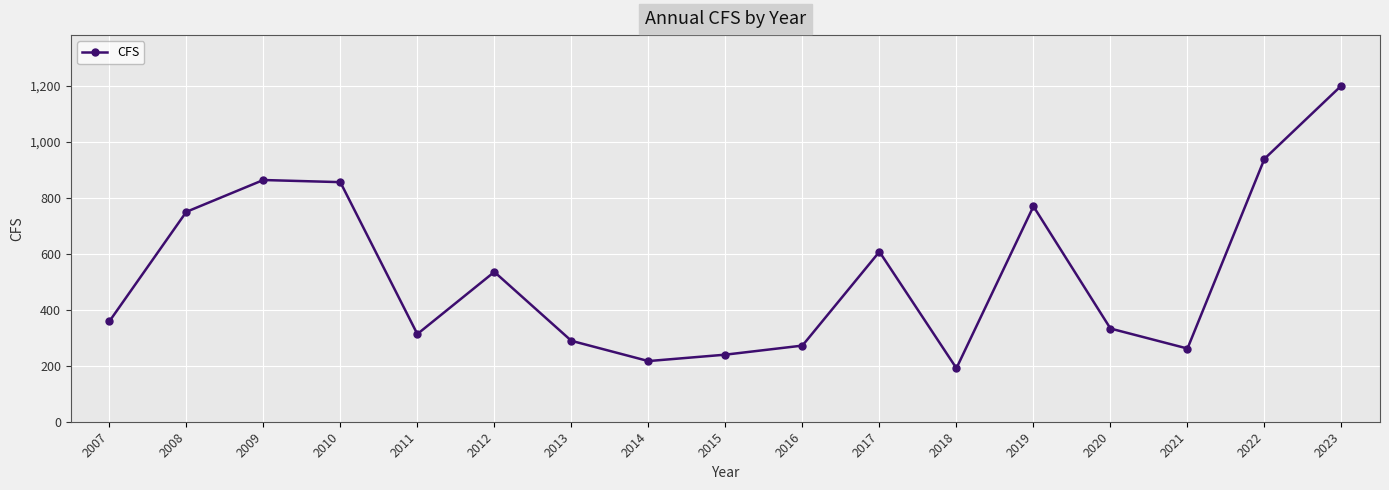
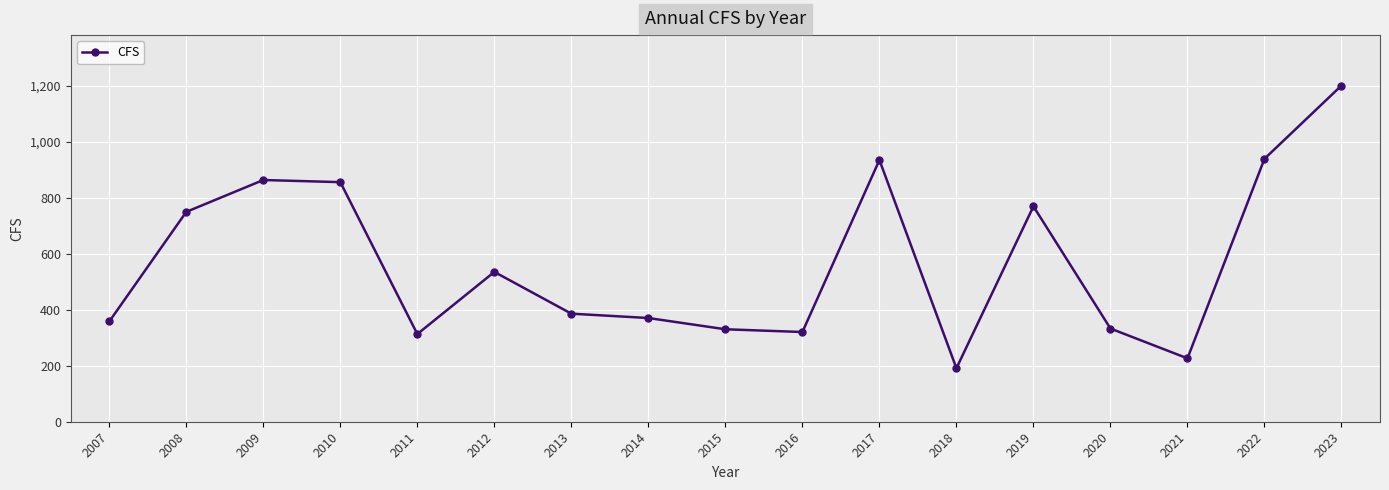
  {
    "2007": "360",
    "2008": "750",
    "2009": "860",
    "2010": "860",
    "2011": "310",
    "2012": "540",
-   "2013": "290",
-   "2014": "220",
-   "2015": "240",
-   "2016": "270",
-   "2017": "610",
+   "2013": "390",
+   "2014": "370",
+   "2015": "330",
+   "2016": "320",
+   "2017": "940",
    "2018": "190",
    "2019": "770",
    "2020": "330",
-   "2021": "260",
+   "2021": "230",
    "2022": "940",
    "2023": "1,200"
  }
